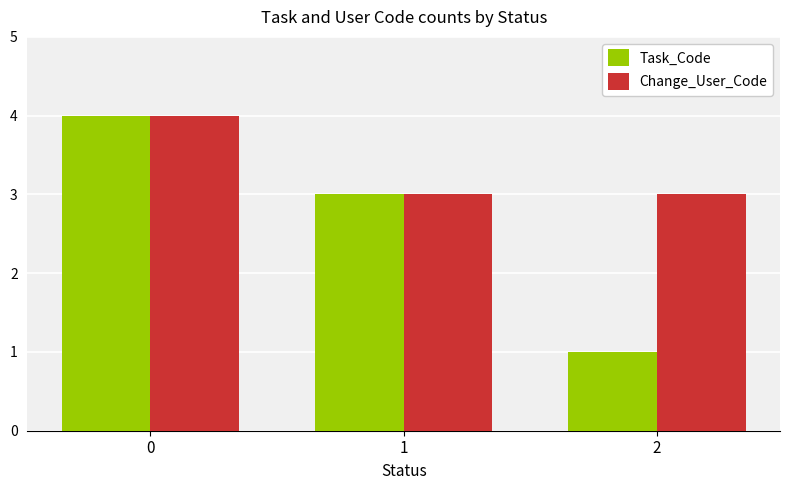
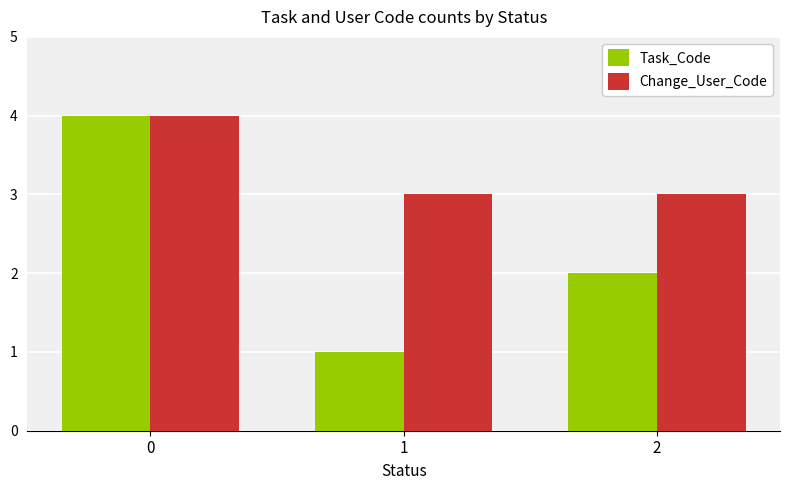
  {
    "Task_Code": {
      "0": 4,
-     "1": 3,
-     "2": 1
+     "1": 1,
+     "2": 2
    },
    "Change_User_Code": {
      "0": 4,
      "1": 3,
      "2": 3
    }
  }
